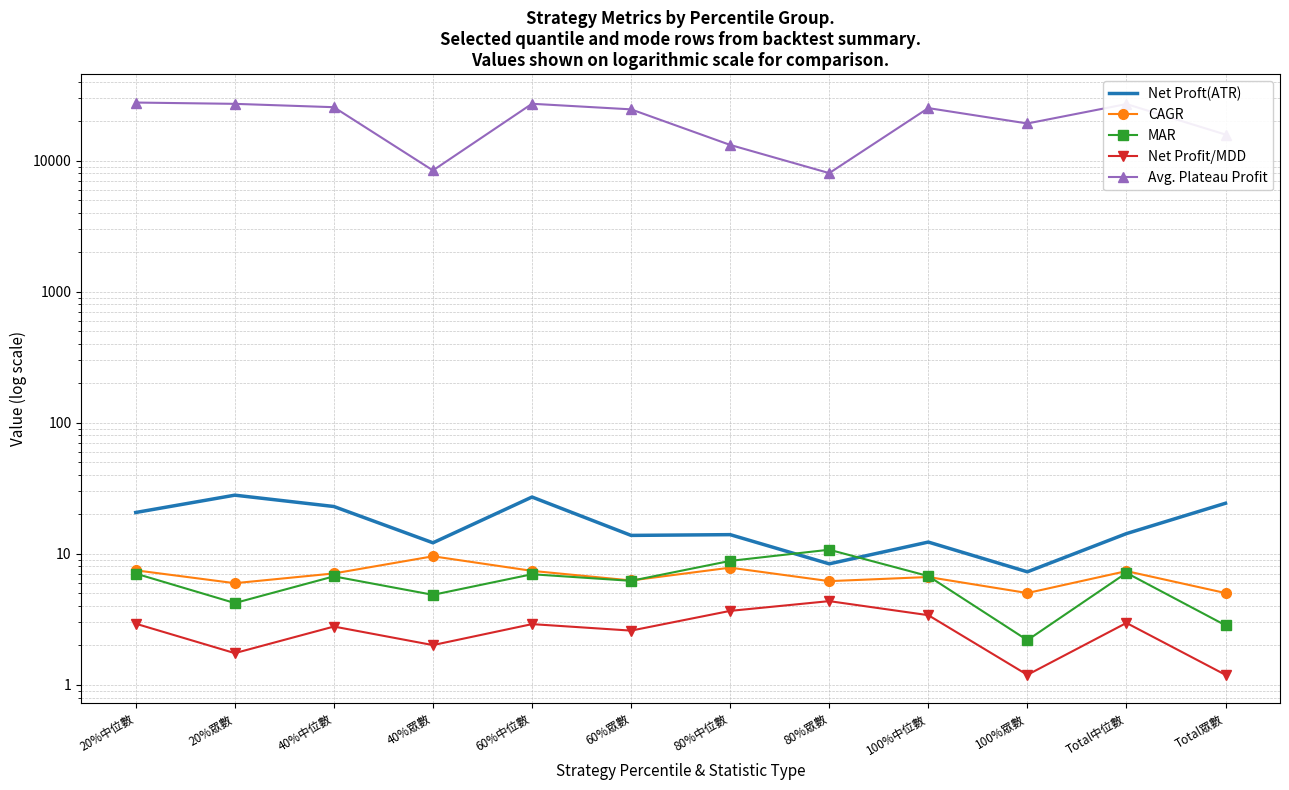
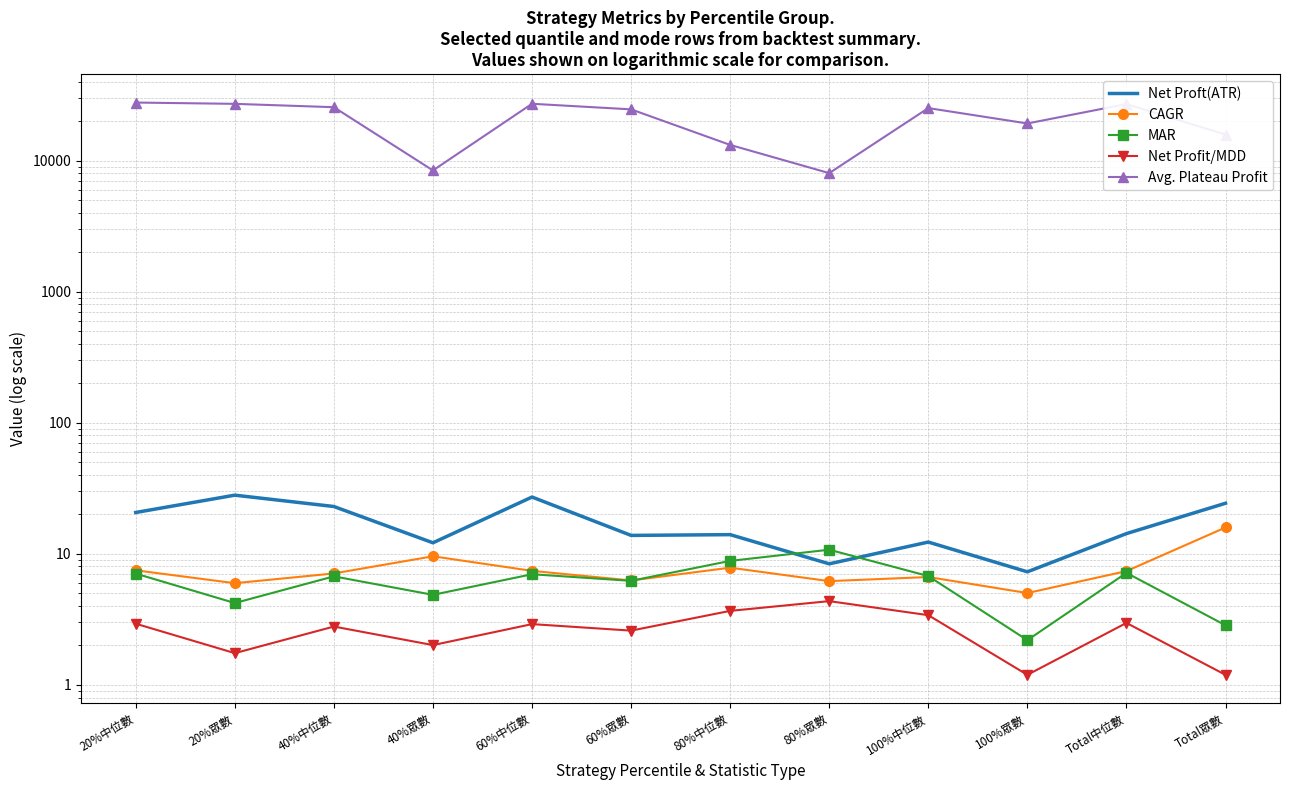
  {
    "Net Proft(ATR)": {
      "20%中位數": 21,
      "20%眾數": 28,
      "40%中位數": 23,
      "40%眾數": 12,
      "60%中位數": 27,
      "60%眾數": 14,
      "80%中位數": 14,
      "80%眾數": 8,
      "100%中位數": 12,
      "100%眾數": 7,
      "Total中位數": 14,
      "Total眾數": 24
    },
    "CAGR": {
      "20%中位數": 7,
      "20%眾數": 6,
      "40%中位數": 7,
      "40%眾數": 10,
      "60%中位數": 7,
      "80%中位數": 8,
      "80%眾數": 6,
      "100%眾數": 5.0,
-     "Total眾數": 5.0
+     "Total眾數": 16
    },
    "MAR": {
      "20%中位數": 7,
      "20%眾數": 4.2,
      "40%中位數": 7,
      "40%眾數": 4.9,
      "60%中位數": 7,
      "80%中位數": 9,
      "80%眾數": 11,
      "100%眾數": 2.2,
      "Total眾數": 2.8
    },
    "Net Profit/MDD": {
      "20%中位數": 2.9,
      "20%眾數": 1.7,
      "40%中位數": 2.8,
      "40%眾數": 2.0,
      "60%中位數": 2.9,
      "60%眾數": 2.6,
      "80%中位數": 3.7,
      "80%眾數": 4.4,
      "100%中位數": 3.4,
      "100%眾數": 1.2,
      "Total中位數": 3.0,
      "Total眾數": 1.2
    },
    "Avg. Plateau Profit": {
      "20%中位數": 28000,
      "20%眾數": 27000,
      "40%中位數": 26000,
      "40%眾數": 8000,
      "60%中位數": 27000,
      "60%眾數": 25000,
      "80%中位數": 13000,
      "80%眾數": 8000,
      "100%中位數": 25000,
      "100%眾數": 19000
    }
  }
